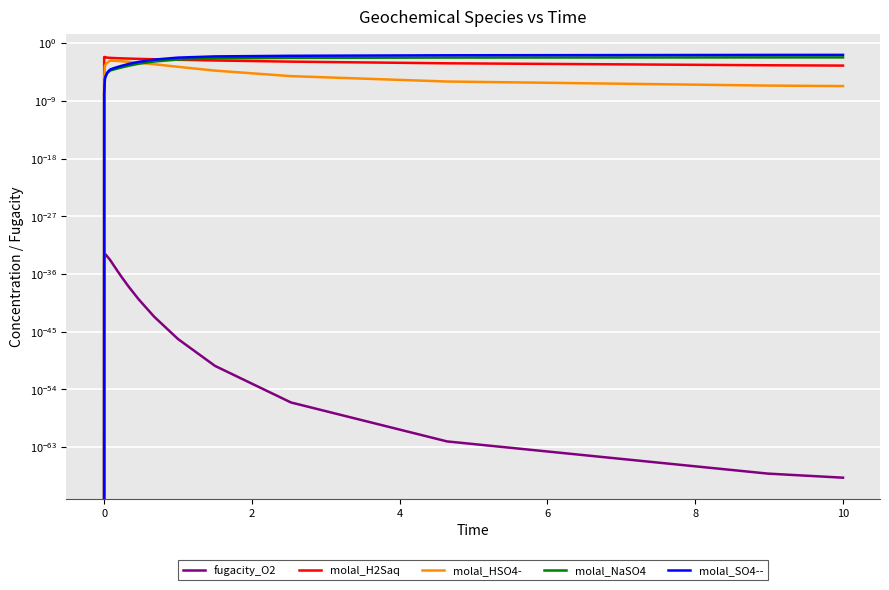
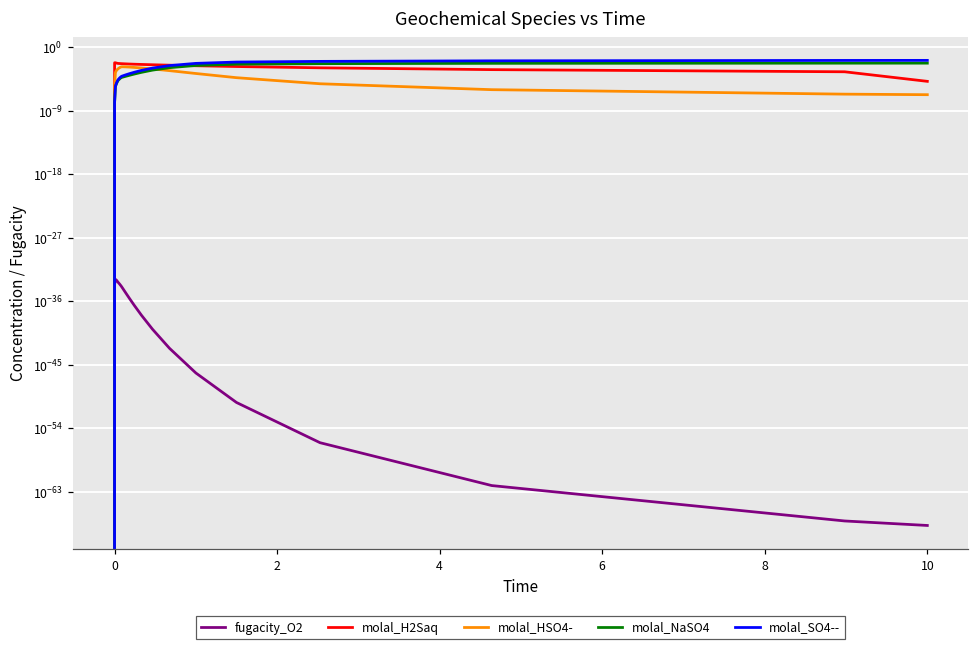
  {
    "fugacity_O2": {
      "0": 0.000000000000,
      "10": 0.000000000000
    },
    "molal_H2Saq": {
      "0": 0.01,
-     "10": 0.000
+     "10": 0.00002
    },
    "molal_HSO4-": {
      "10": 0.0000002
    }
  }
